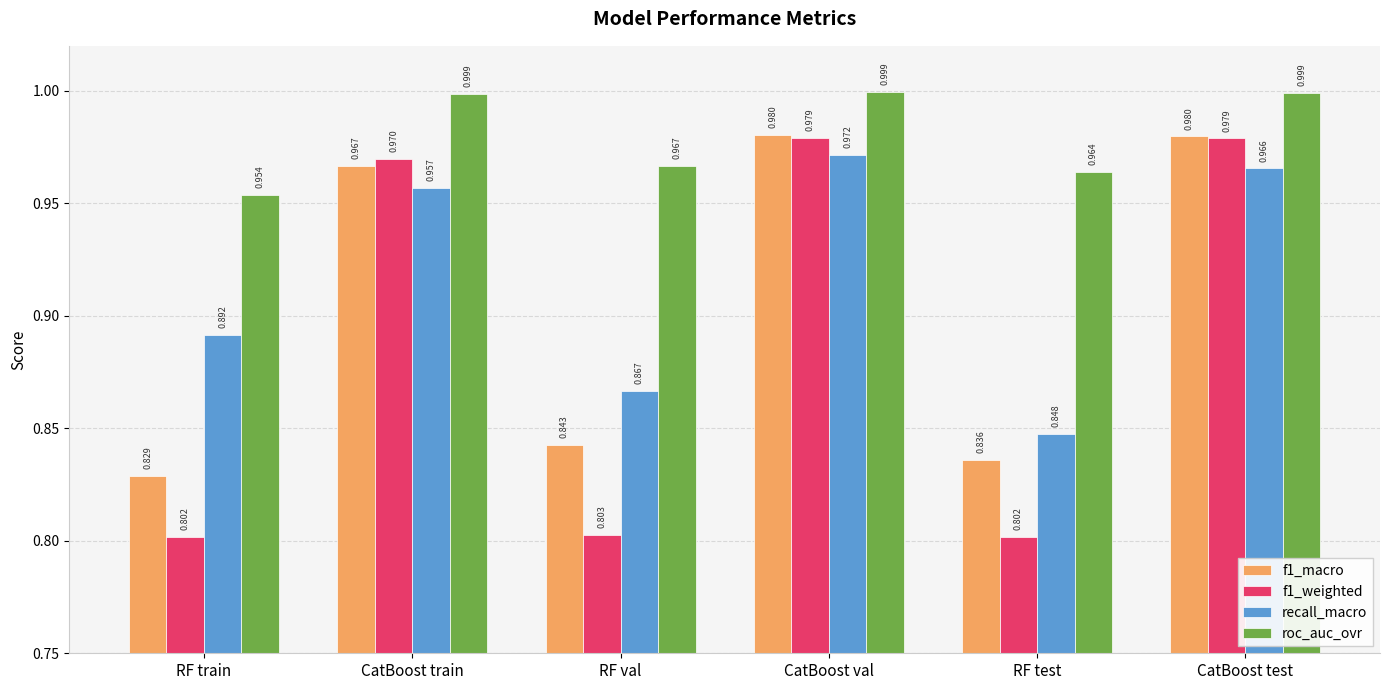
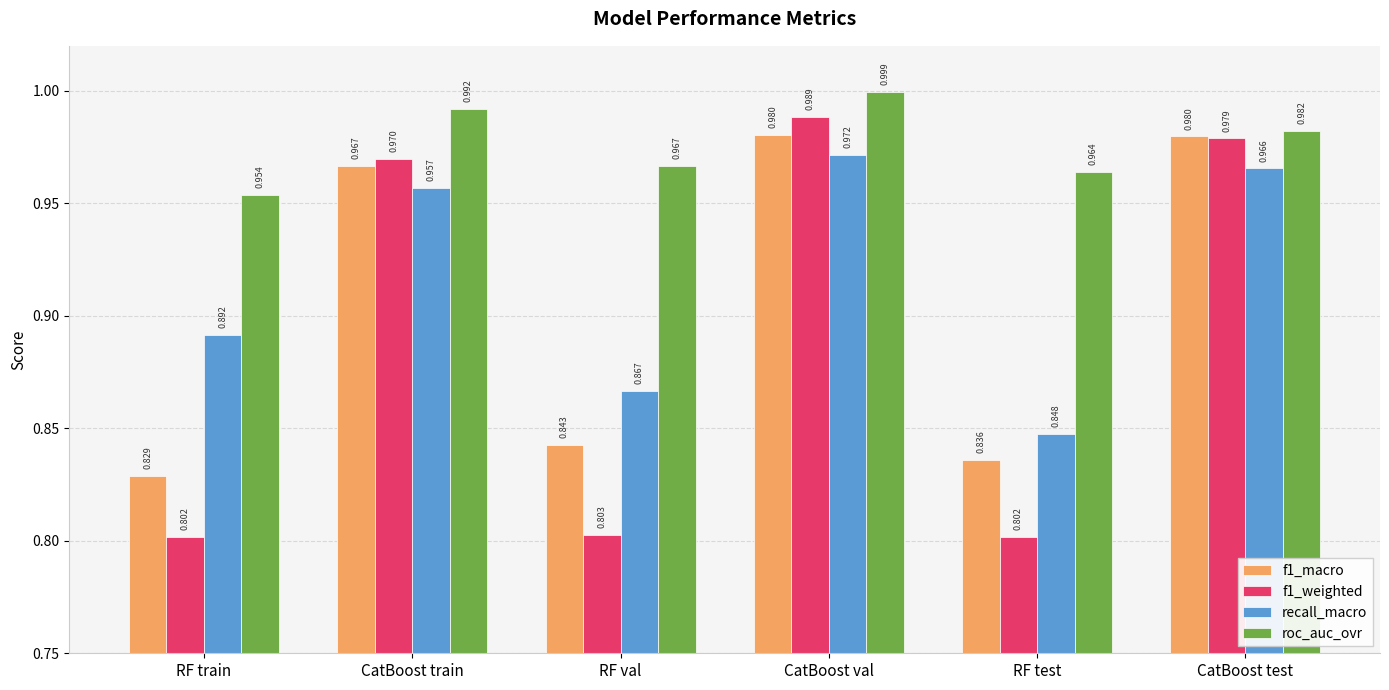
  {
    "f1_macro": {
      "RF train": 0.829,
      "CatBoost train": 0.967,
      "RF val": 0.843,
      "CatBoost val": 0.980,
      "RF test": 0.836,
      "CatBoost test": 0.980
    },
    "f1_weighted": {
      "RF train": 0.802,
      "CatBoost train": 0.970,
      "RF val": 0.803,
-     "CatBoost val": 0.979,
+     "CatBoost val": 0.989,
      "RF test": 0.802,
      "CatBoost test": 0.979
    },
    "recall_macro": {
      "RF train": 0.892,
      "CatBoost train": 0.957,
      "RF val": 0.867,
      "CatBoost val": 0.972,
      "RF test": 0.848,
      "CatBoost test": 0.966
    },
    "roc_auc_ovr": {
      "RF train": 0.954,
-     "CatBoost train": 0.999,
+     "CatBoost train": 0.992,
      "RF val": 0.967,
      "CatBoost val": 0.999,
      "RF test": 0.964,
-     "CatBoost test": 0.999
+     "CatBoost test": 0.982
    }
  }
